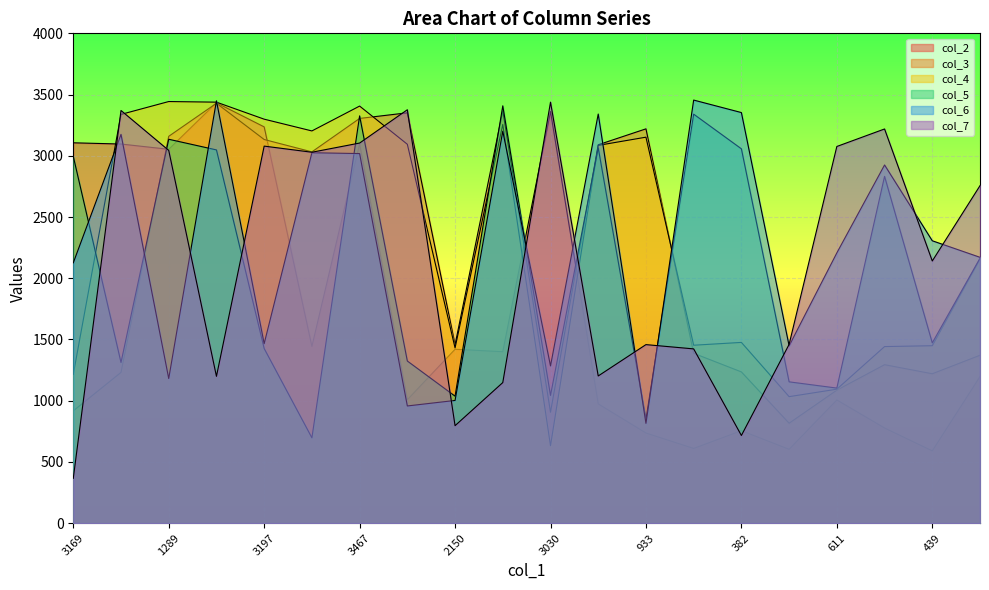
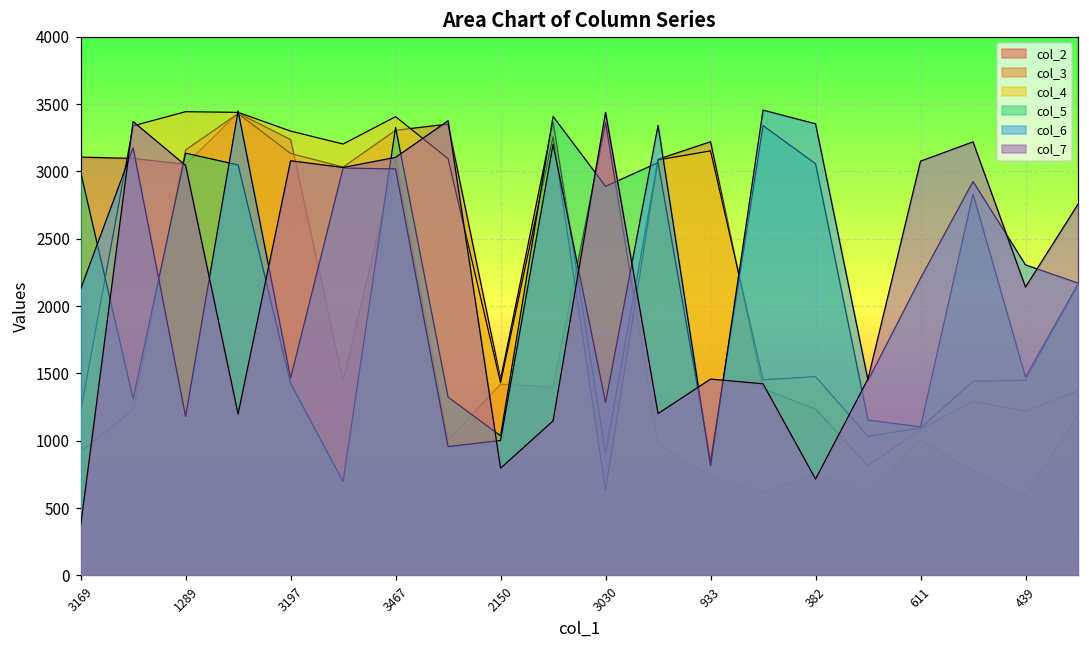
  {
    "col_5": {
      "3169": 3000,
      "1289": 3140,
      "3197": 1430,
      "2150": 1040,
-     "3030": 1040,
+     "3030": 2890,
      "933": 850,
      "382": 3060,
      "439": 1470
    },
    "col_6": {
      "3169": 2130,
      "1289": 1180,
      "3197": 1470,
      "3467": 3020,
      "2150": 1000,
      "3030": 1280,
      "933": 820,
      "382": 3350,
      "611": 2210,
      "439": 2310
    },
    "col_7": {
      "3169": 370,
      "3197": 3080,
      "2150": 800,
      "3030": 3440,
      "933": 1460,
      "382": 720,
      "611": 3080,
      "439": 2140
    }
  }
